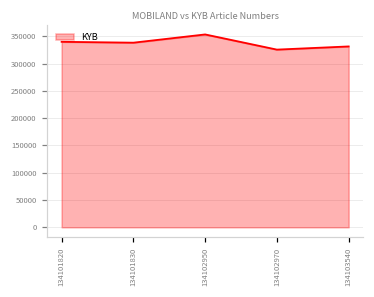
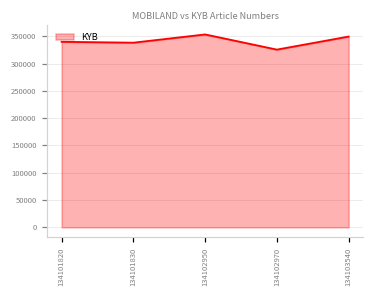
  {
    "134101820": 340000,
    "134101830": 340000,
    "134102950": 350000,
    "134102970": 330000,
-   "134103540": 330000
+   "134103540": 350000
  }
